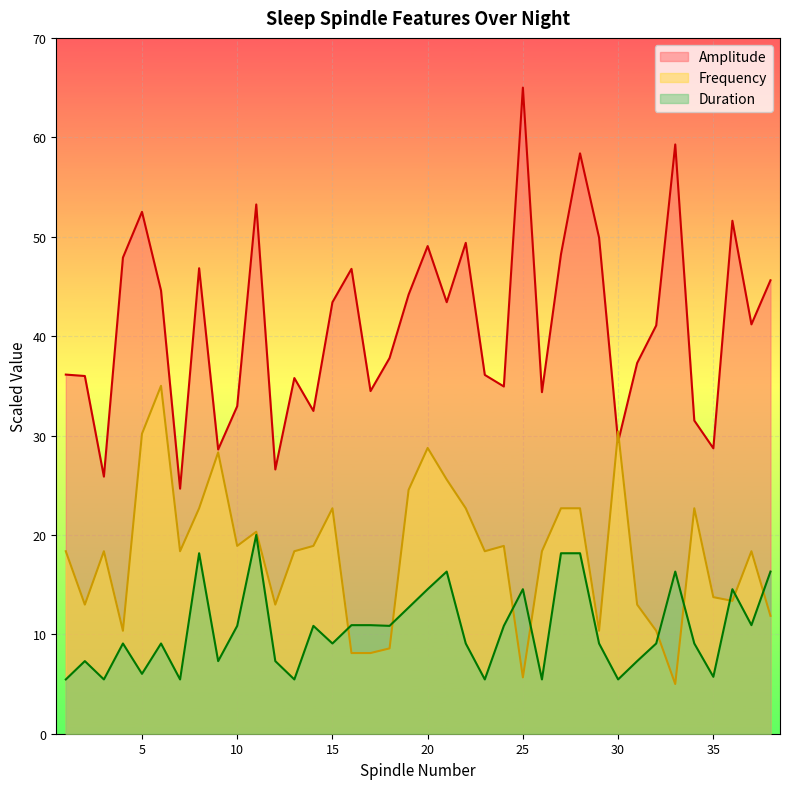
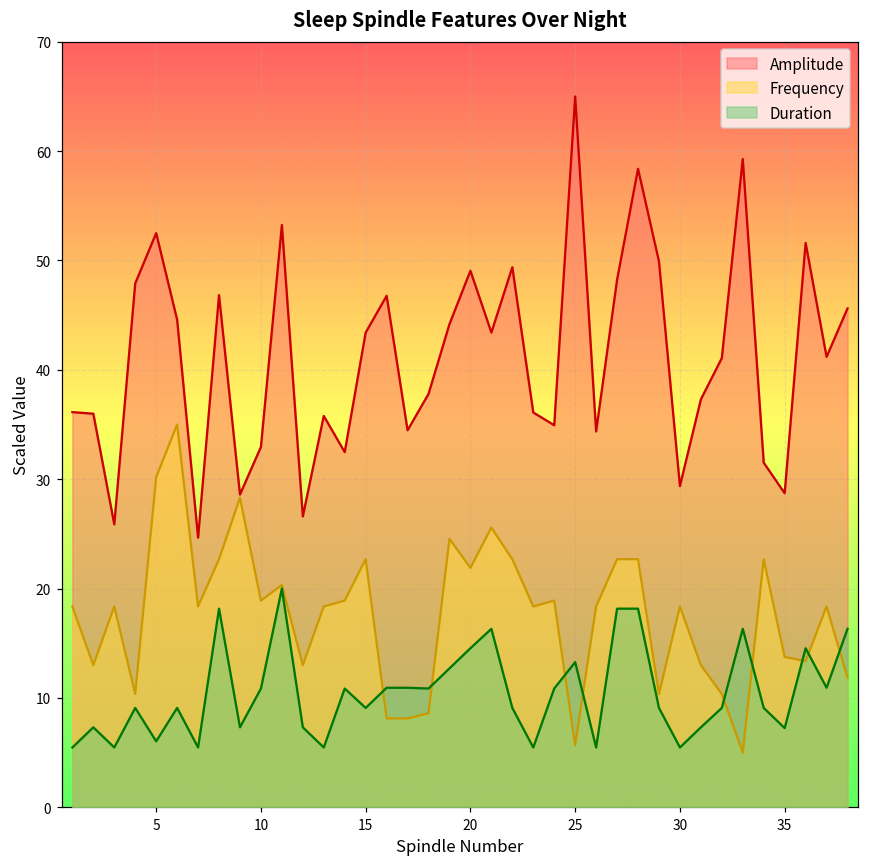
  {
    "Amplitude": {
      "5": 52,
      "10": 33,
      "15": 43,
      "20": 49,
      "25": 65,
      "30": 29,
      "35": 29
    },
    "Frequency": {
      "5": 30,
      "10": 19,
      "15": 23,
-     "20": 29,
+     "20": 22,
      "25": 6,
-     "30": 30,
+     "30": 18,
      "35": 14
    },
    "Duration": {
      "5": 6,
      "10": 11,
      "15": 9,
      "20": 15,
-     "25": 15,
+     "25": 13,
      "30": 5,
-     "35": 6
+     "35": 7
    }
  }
